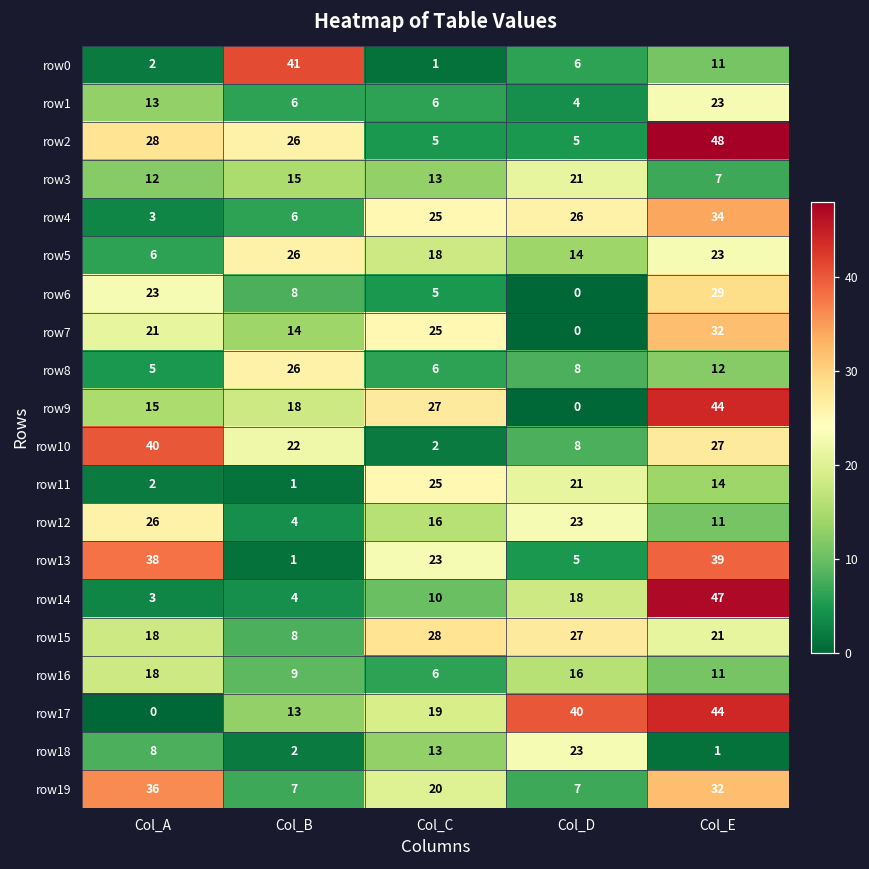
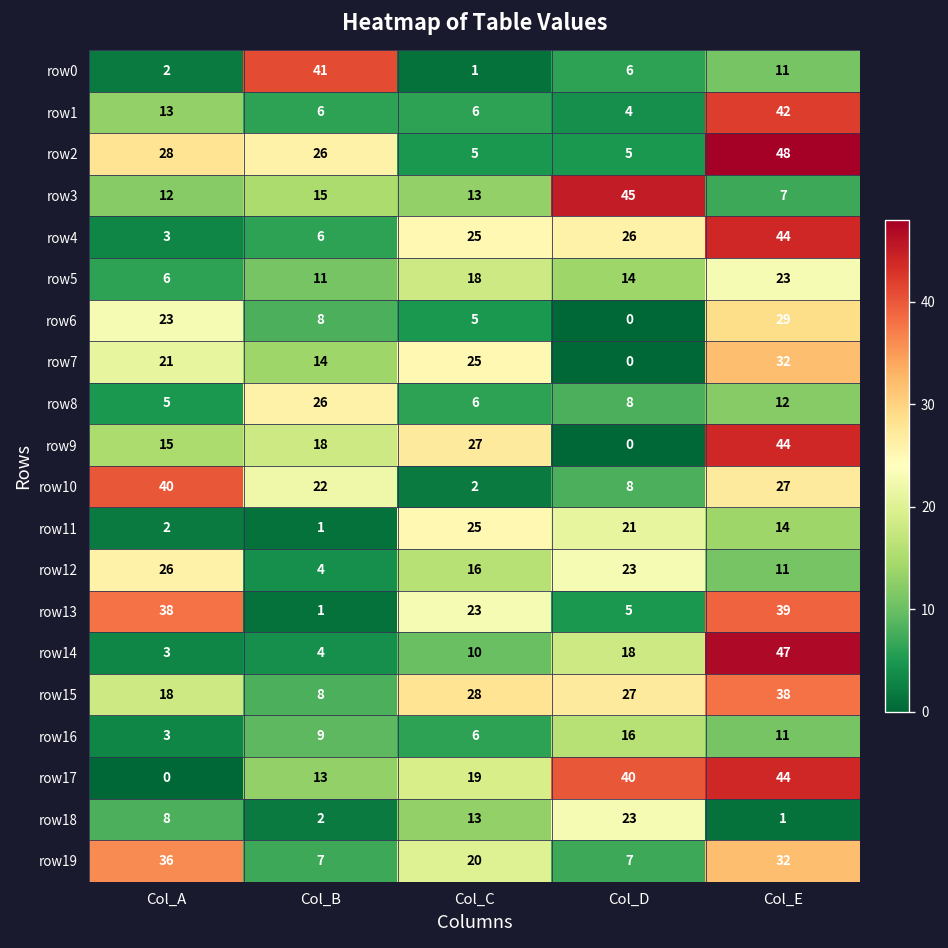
  {
    "row0": {
      "Col_A": 2,
      "Col_B": 41,
      "Col_C": 1,
      "Col_D": 6,
      "Col_E": 11
    },
    "row1": {
      "Col_A": 13,
      "Col_B": 6,
      "Col_C": 6,
      "Col_D": 4,
-     "Col_E": 23
+     "Col_E": 42
    },
    "row2": {
      "Col_A": 28,
      "Col_B": 26,
      "Col_C": 5,
      "Col_D": 5,
      "Col_E": 48
    },
    "row3": {
      "Col_A": 12,
      "Col_B": 15,
      "Col_C": 13,
-     "Col_D": 21,
+     "Col_D": 45,
      "Col_E": 7
    },
    "row4": {
      "Col_A": 3,
      "Col_B": 6,
      "Col_C": 25,
      "Col_D": 26,
-     "Col_E": 34
+     "Col_E": 44
    },
    "row5": {
      "Col_A": 6,
-     "Col_B": 26,
+     "Col_B": 11,
      "Col_C": 18,
      "Col_D": 14,
      "Col_E": 23
    },
    "row6": {
      "Col_A": 23,
      "Col_B": 8,
      "Col_C": 5,
      "Col_D": 0,
      "Col_E": 29
    },
    "row7": {
      "Col_A": 21,
      "Col_B": 14,
      "Col_C": 25,
      "Col_D": 0,
      "Col_E": 32
    },
    "row8": {
      "Col_A": 5,
      "Col_B": 26,
      "Col_C": 6,
      "Col_D": 8,
      "Col_E": 12
    },
    "row9": {
      "Col_A": 15,
      "Col_B": 18,
      "Col_C": 27,
      "Col_D": 0,
      "Col_E": 44
    },
    "row10": {
      "Col_A": 40,
      "Col_B": 22,
      "Col_C": 2,
      "Col_D": 8,
      "Col_E": 27
    },
    "row11": {
      "Col_A": 2,
      "Col_B": 1,
      "Col_C": 25,
      "Col_D": 21,
      "Col_E": 14
    },
    "row12": {
      "Col_A": 26,
      "Col_B": 4,
      "Col_C": 16,
      "Col_D": 23,
      "Col_E": 11
    },
    "row13": {
      "Col_A": 38,
      "Col_B": 1,
      "Col_C": 23,
      "Col_D": 5,
      "Col_E": 39
    },
    "row14": {
      "Col_A": 3,
      "Col_B": 4,
      "Col_C": 10,
      "Col_D": 18,
      "Col_E": 47
    },
    "row15": {
      "Col_A": 18,
      "Col_B": 8,
      "Col_C": 28,
      "Col_D": 27,
-     "Col_E": 21
+     "Col_E": 38
    },
    "row16": {
-     "Col_A": 18,
+     "Col_A": 3,
      "Col_B": 9,
      "Col_C": 6,
      "Col_D": 16,
      "Col_E": 11
    },
    "row17": {
      "Col_A": 0,
      "Col_B": 13,
      "Col_C": 19,
      "Col_D": 40,
      "Col_E": 44
    },
    "row18": {
      "Col_A": 8,
      "Col_B": 2,
      "Col_C": 13,
      "Col_D": 23,
      "Col_E": 1
    },
    "row19": {
      "Col_A": 36,
      "Col_B": 7,
      "Col_C": 20,
      "Col_D": 7,
      "Col_E": 32
    }
  }
